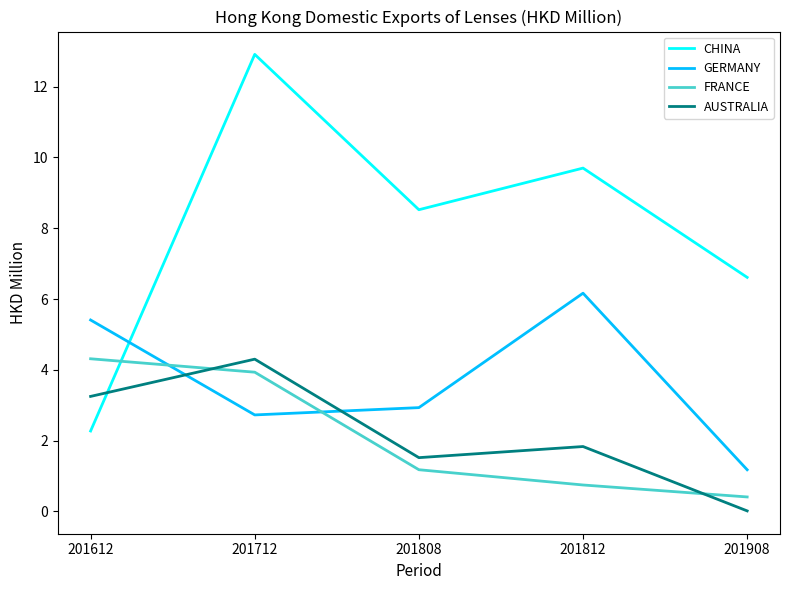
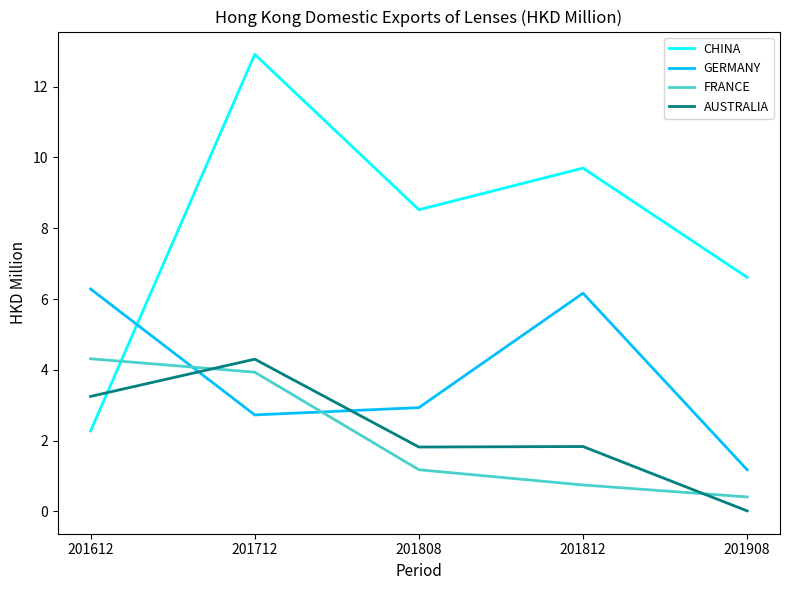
  {
    "CHINA": {
      "201612": 2.3,
      "201712": 12.9,
      "201808": 8.5,
      "201812": 9.7,
      "201908": 6.6
    },
    "GERMANY": {
-     "201612": 5.4,
+     "201612": 6.3,
      "201712": 2.7,
      "201808": 2.9,
      "201812": 6.2,
      "201908": 1.2
    },
    "FRANCE": {
      "201612": 4.3,
      "201712": 3.9,
      "201808": 1.2,
      "201812": 0.7,
      "201908": 0.4
    },
    "AUSTRALIA": {
      "201612": 3.3,
      "201712": 4.3,
-     "201808": 1.5,
+     "201808": 1.8,
      "201812": 1.8,
      "201908": 0.0
    }
  }
